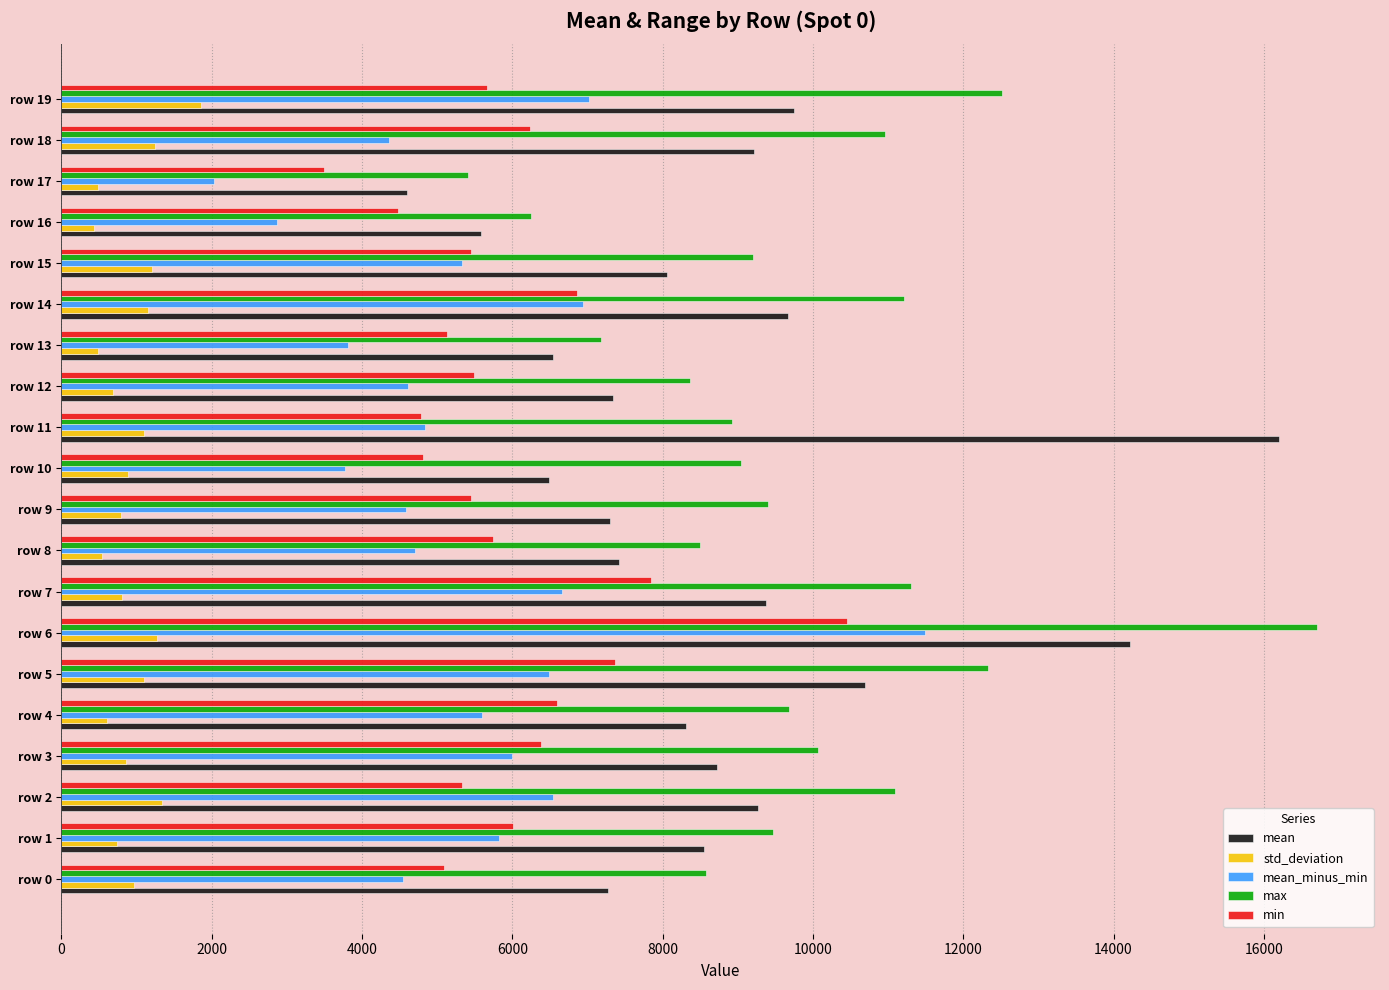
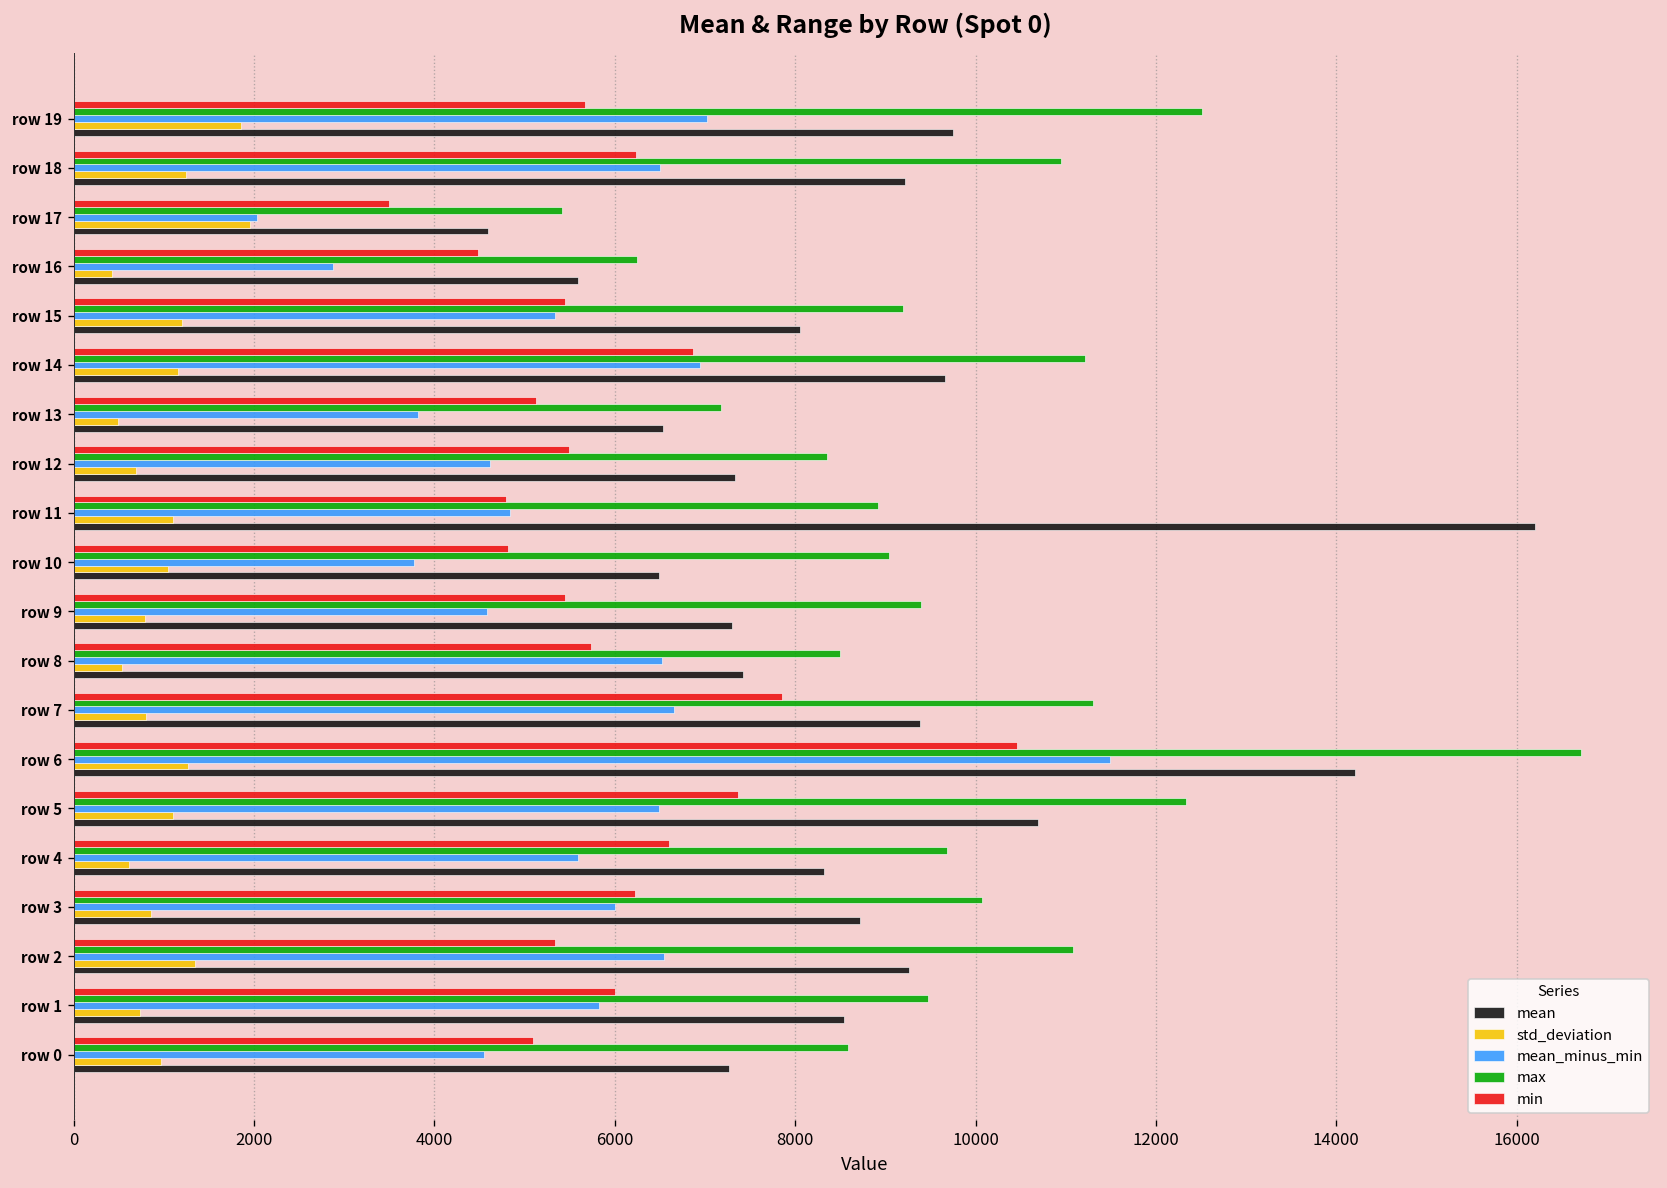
  {
    "mean": {
      "row 19": 9700,
      "row 18": 9200,
      "row 17": 4600,
      "row 16": 5600,
      "row 15": 8100,
      "row 14": 9700,
      "row 13": 6500,
      "row 12": 7300,
      "row 11": 16200,
      "row 10": 6500,
      "row 9": 7300,
      "row 8": 7400,
      "row 7": 9400,
      "row 6": 14200,
      "row 5": 10700,
      "row 4": 8300,
      "row 3": 8700,
      "row 2": 9300,
      "row 1": 8500,
      "row 0": 7300
    },
    "std_deviation": {
      "row 19": 1900,
      "row 18": 1200,
-     "row 17": 500,
+     "row 17": 2000,
      "row 16": 400,
      "row 15": 1200,
      "row 14": 1200,
      "row 13": 500,
      "row 12": 700,
      "row 11": 1100,
-     "row 10": 900,
+     "row 10": 1000,
      "row 9": 800,
      "row 8": 500,
      "row 7": 800,
      "row 6": 1300,
      "row 5": 1100,
      "row 4": 600,
      "row 3": 900,
      "row 2": 1300,
      "row 1": 700,
      "row 0": 1000
    },
    "mean_minus_min": {
      "row 19": 7000,
-     "row 18": 4400,
+     "row 18": 6500,
      "row 17": 2000,
      "row 16": 2900,
      "row 15": 5300,
      "row 14": 6900,
      "row 13": 3800,
      "row 12": 4600,
      "row 11": 4800,
      "row 10": 3800,
      "row 9": 4600,
-     "row 8": 4700,
+     "row 8": 6500,
      "row 7": 6700,
      "row 6": 11500,
      "row 5": 6500,
      "row 4": 5600,
      "row 3": 6000,
      "row 2": 6500,
      "row 1": 5800,
      "row 0": 4500
    },
    "max": {
      "row 19": 12500,
      "row 18": 11000,
      "row 17": 5400,
      "row 16": 6200,
      "row 15": 9200,
      "row 14": 11200,
      "row 13": 7200,
      "row 12": 8400,
      "row 11": 8900,
      "row 10": 9000,
      "row 9": 9400,
      "row 8": 8500,
      "row 7": 11300,
      "row 6": 16700,
      "row 5": 12300,
      "row 4": 9700,
      "row 3": 10100,
      "row 2": 11100,
      "row 1": 9500,
      "row 0": 8600
    },
    "min": {
      "row 19": 5700,
      "row 18": 6200,
      "row 17": 3500,
      "row 16": 4500,
      "row 15": 5400,
      "row 14": 6900,
      "row 13": 5100,
      "row 12": 5500,
      "row 11": 4800,
      "row 10": 4800,
      "row 9": 5500,
      "row 8": 5700,
      "row 7": 7900,
      "row 6": 10500,
      "row 5": 7400,
      "row 4": 6600,
-     "row 3": 6400,
+     "row 3": 6200,
      "row 2": 5300,
      "row 1": 6000,
      "row 0": 5100
    }
  }
